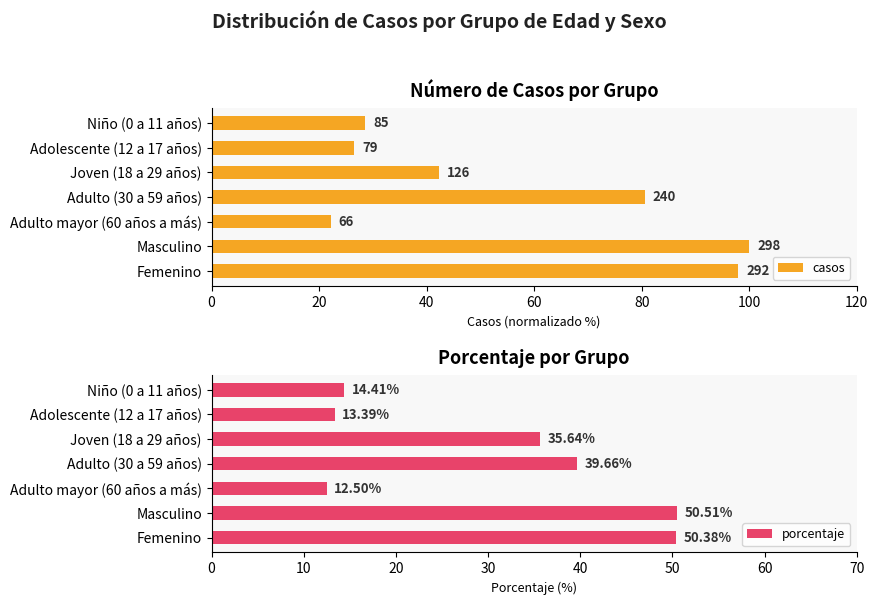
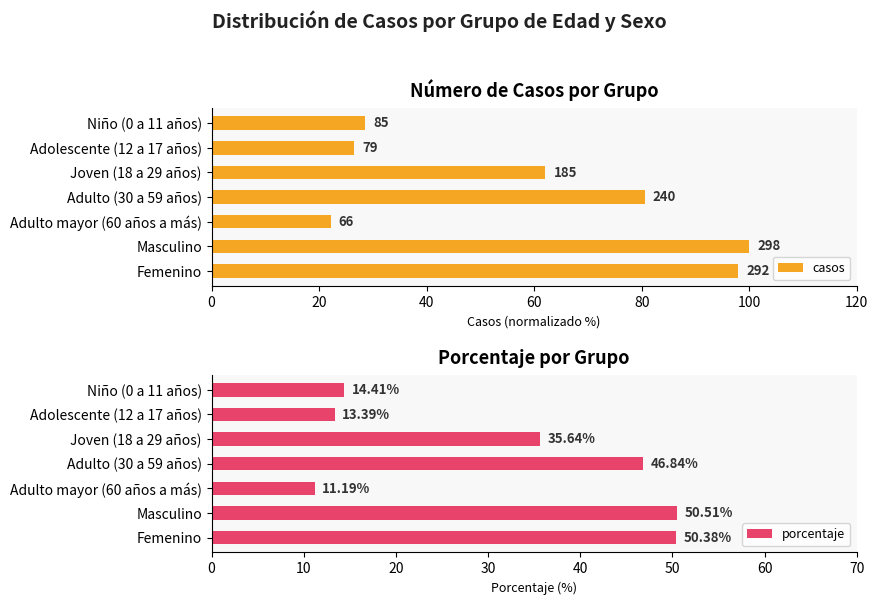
  {
    "Número de Casos por Grupo": {
-     "Joven (18 a 29 años)": "126"
+     "Joven (18 a 29 años)": "185"
    },
    "Porcentaje por Grupo": {
      "Niño (0 a 11 años)": "14.41%",
      "Adolescente (12 a 17 años)": "13.39%",
      "Joven (18 a 29 años)": "35.64%",
-     "Adulto (30 a 59 años)": "39.66%",
-     "Adulto mayor (60 años a más)": "12.50%",
+     "Adulto (30 a 59 años)": "46.84%",
+     "Adulto mayor (60 años a más)": "11.19%",
      "Masculino": "50.51%",
      "Femenino": "50.38%"
    }
  }
